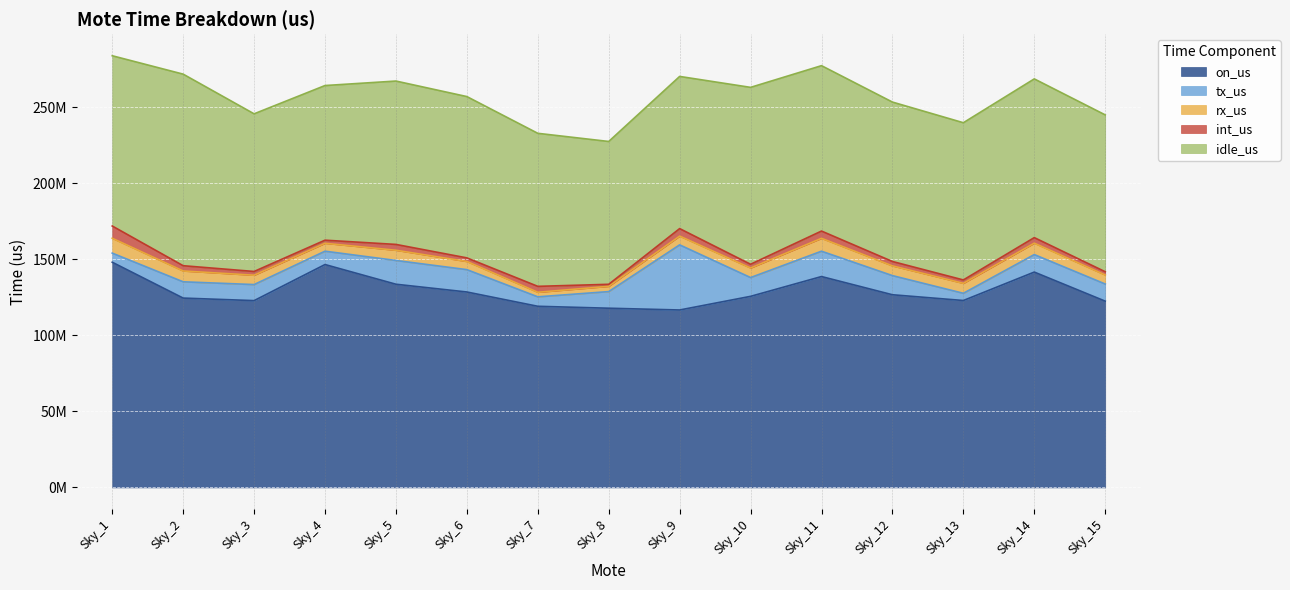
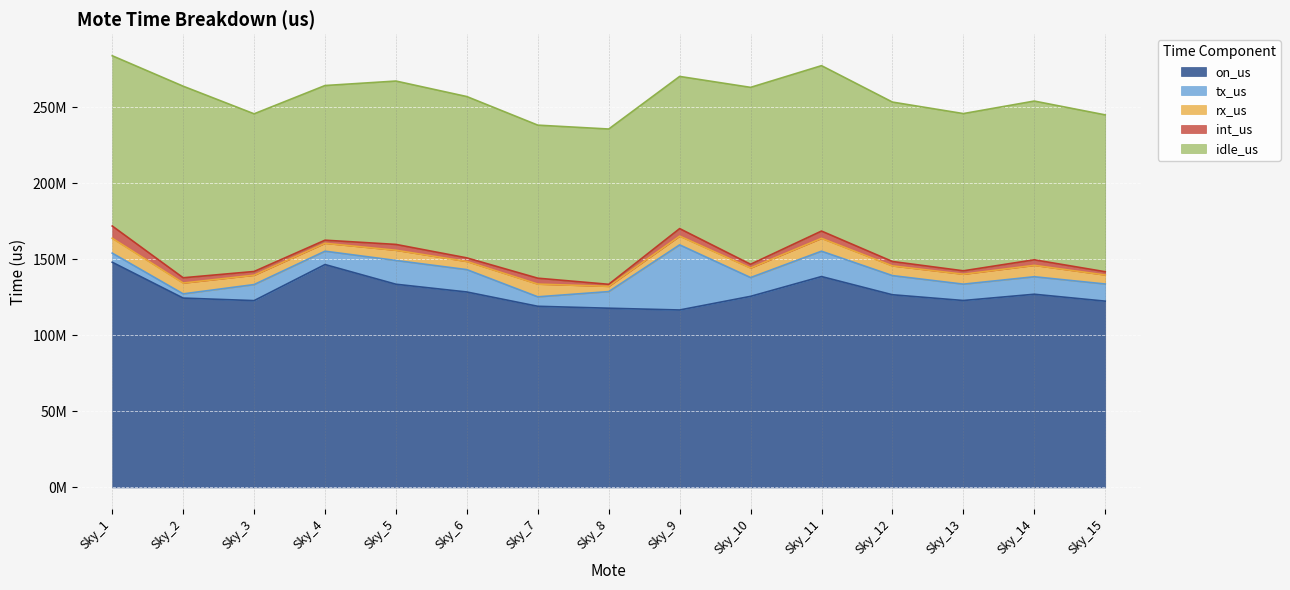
  {
    "on_us": {
      "Sky_1": 148000000,
      "Sky_2": 125000000,
      "Sky_3": 123000000,
      "Sky_4": 147000000,
      "Sky_5": 134000000,
      "Sky_6": 129000000,
      "Sky_7": 119000000,
      "Sky_8": 118000000,
      "Sky_9": 117000000,
      "Sky_10": 126000000,
      "Sky_11": 139000000,
      "Sky_12": 127000000,
      "Sky_13": 123000000,
-     "Sky_14": 142000000,
+     "Sky_14": 127000000,
      "Sky_15": 122000000
    },
    "tx_us": {
      "Sky_1": 6000000,
-     "Sky_2": 11000000,
+     "Sky_2": 3000000,
      "Sky_3": 11000000,
      "Sky_4": 9000000,
      "Sky_5": 16000000,
      "Sky_6": 15000000,
      "Sky_7": 6000000,
      "Sky_8": 11000000,
      "Sky_9": 43000000,
      "Sky_10": 12000000,
      "Sky_11": 17000000,
      "Sky_12": 13000000,
-     "Sky_13": 5000000,
+     "Sky_13": 11000000,
      "Sky_14": 12000000,
      "Sky_15": 11000000
    },
    "rx_us": {
      "Sky_1": 10000000,
      "Sky_2": 7000000,
      "Sky_3": 6000000,
      "Sky_4": 5000000,
      "Sky_5": 7000000,
      "Sky_6": 5000000,
-     "Sky_7": 3000000,
+     "Sky_7": 8000000,
      "Sky_9": 6000000,
      "Sky_10": 6000000,
      "Sky_11": 8000000,
      "Sky_12": 6000000,
      "Sky_13": 7000000,
      "Sky_14": 7000000,
      "Sky_15": 6000000
    },
    "int_us": {
      "Sky_1": 8000000,
      "Sky_2": 3000000,
      "Sky_3": 2000000,
      "Sky_4": 2000000,
      "Sky_5": 4000000,
      "Sky_6": 2000000,
      "Sky_7": 4000000,
      "Sky_9": 5000000,
      "Sky_10": 2000000,
      "Sky_11": 5000000,
      "Sky_12": 3000000,
      "Sky_13": 2000000,
      "Sky_14": 4000000,
      "Sky_15": 2000000
    },
    "idle_us": {
      "Sky_1": 112000000,
      "Sky_2": 126000000,
      "Sky_3": 104000000,
      "Sky_4": 102000000,
      "Sky_5": 107000000,
      "Sky_6": 106000000,
      "Sky_7": 101000000,
-     "Sky_8": 94000000,
+     "Sky_8": 102000000,
      "Sky_9": 100000000,
      "Sky_10": 116000000,
      "Sky_11": 109000000,
      "Sky_12": 105000000,
      "Sky_13": 103000000,
      "Sky_14": 104000000,
      "Sky_15": 103000000
    }
  }
